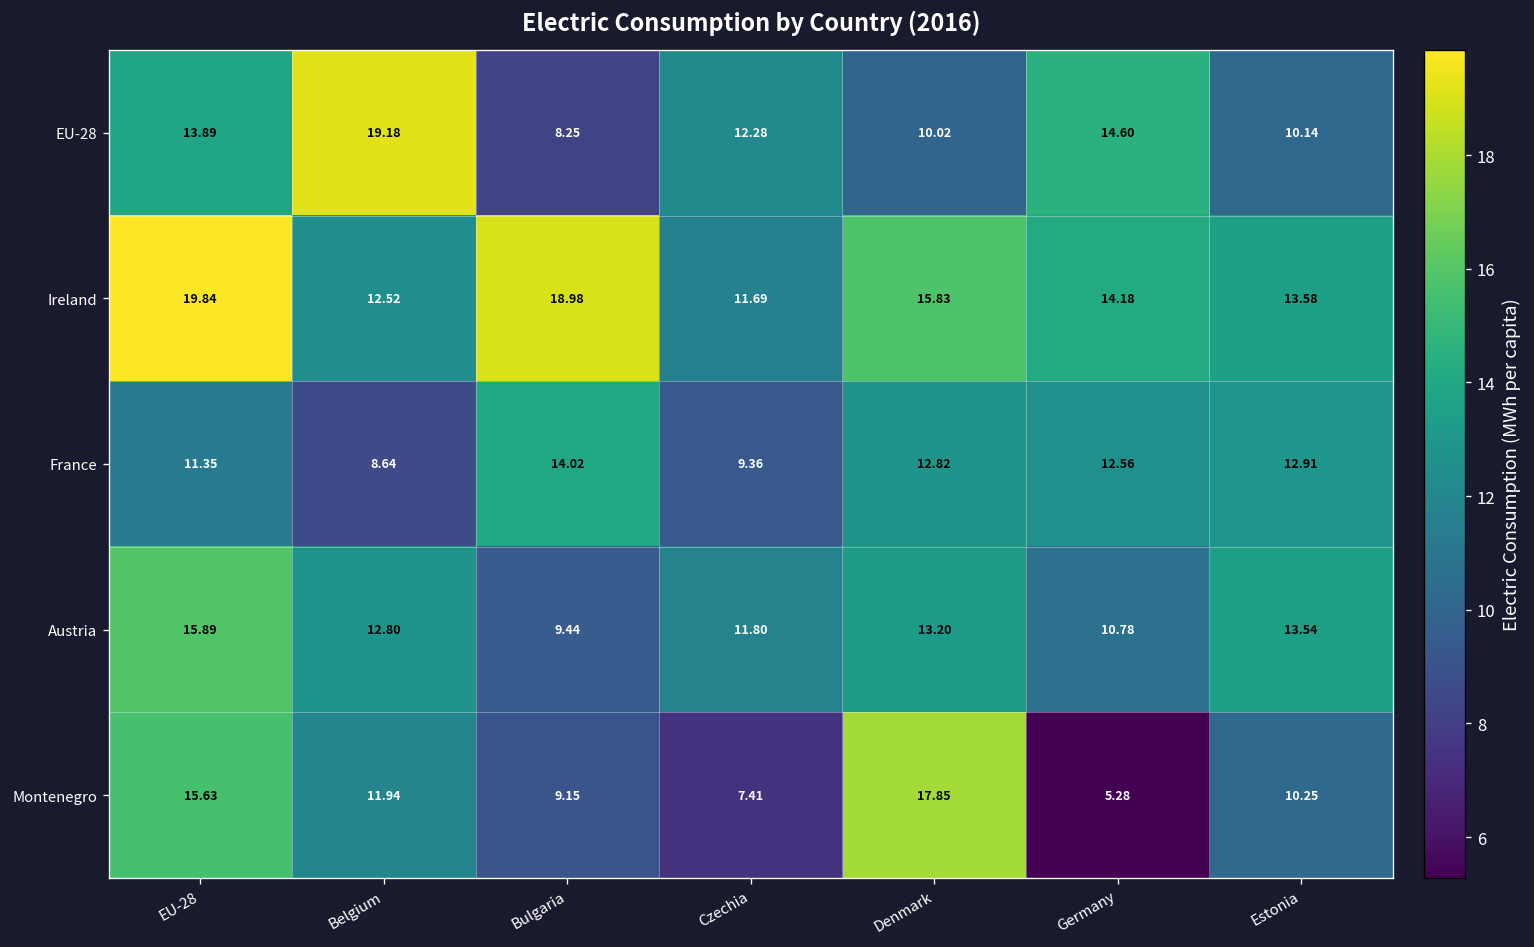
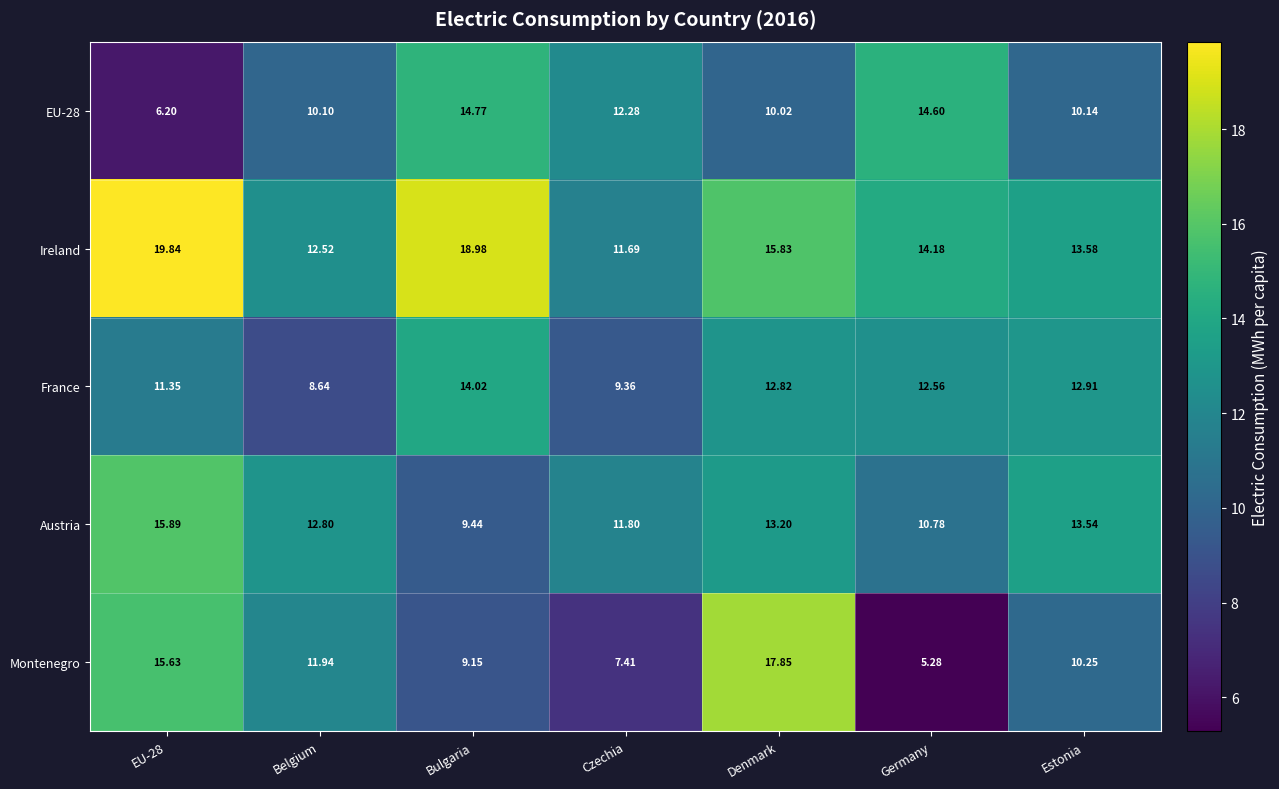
  {
    "EU-28": {
-     "EU-28": 13.89,
-     "Belgium": 19.18,
-     "Bulgaria": 8.25,
+     "EU-28": 6.20,
+     "Belgium": 10.10,
+     "Bulgaria": 14.77,
      "Czechia": 12.28,
      "Denmark": 10.02,
      "Germany": 14.60,
      "Estonia": 10.14
    },
    "Ireland": {
      "EU-28": 19.84,
      "Belgium": 12.52,
      "Bulgaria": 18.98,
      "Czechia": 11.69,
      "Denmark": 15.83,
      "Germany": 14.18,
      "Estonia": 13.58
    },
    "France": {
      "EU-28": 11.35,
      "Belgium": 8.64,
      "Bulgaria": 14.02,
      "Czechia": 9.36,
      "Denmark": 12.82,
      "Germany": 12.56,
      "Estonia": 12.91
    },
    "Austria": {
      "EU-28": 15.89,
      "Belgium": 12.80,
      "Bulgaria": 9.44,
      "Czechia": 11.80,
      "Denmark": 13.20,
      "Germany": 10.78,
      "Estonia": 13.54
    },
    "Montenegro": {
      "EU-28": 15.63,
      "Belgium": 11.94,
      "Bulgaria": 9.15,
      "Czechia": 7.41,
      "Denmark": 17.85,
      "Germany": 5.28,
      "Estonia": 10.25
    }
  }
